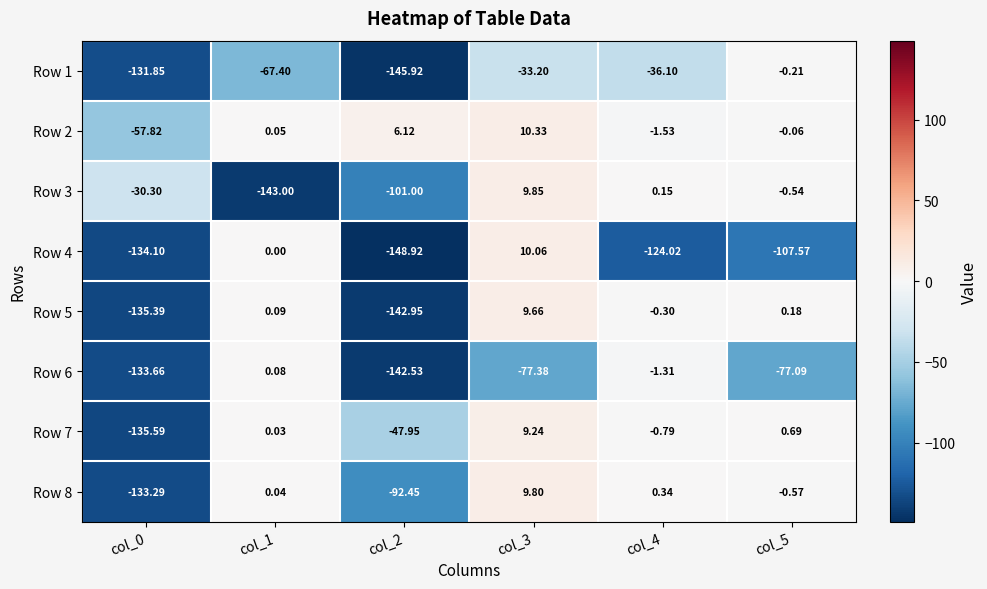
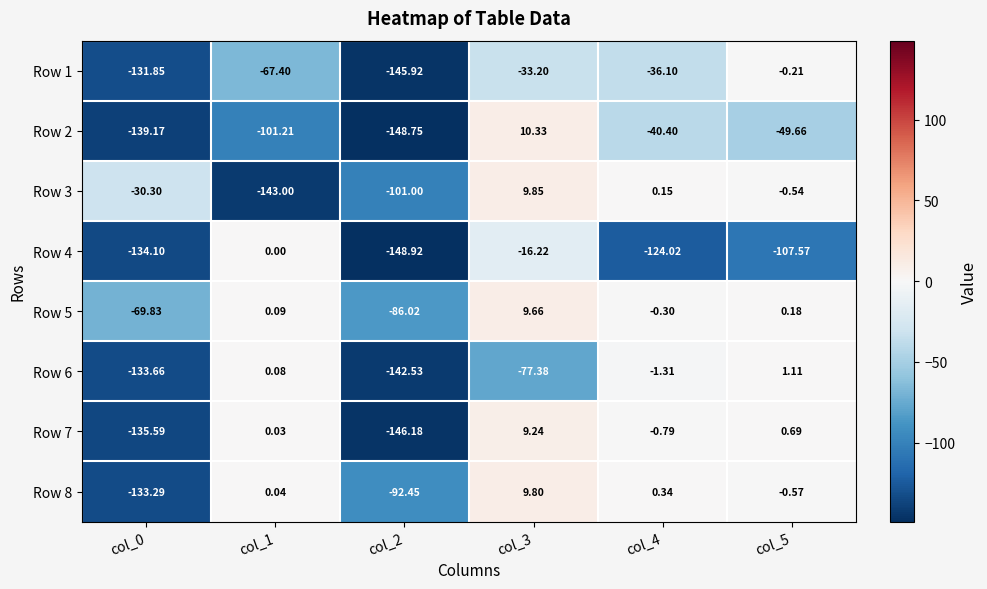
  {
    "Row 1": {
      "col_0": -131.85,
      "col_1": -67.40,
      "col_2": -145.92,
      "col_3": -33.20,
      "col_4": -36.10,
      "col_5": -0.21
    },
    "Row 2": {
-     "col_0": -57.82,
-     "col_1": 0.05,
-     "col_2": 6.12,
+     "col_0": -139.17,
+     "col_1": -101.21,
+     "col_2": -148.75,
      "col_3": 10.33,
-     "col_4": -1.53,
-     "col_5": -0.06
+     "col_4": -40.40,
+     "col_5": -49.66
    },
    "Row 3": {
      "col_0": -30.30,
      "col_1": -143.00,
      "col_2": -101.00,
      "col_3": 9.85,
      "col_4": 0.15,
      "col_5": -0.54
    },
    "Row 4": {
      "col_0": -134.10,
      "col_1": 0.00,
      "col_2": -148.92,
-     "col_3": 10.06,
+     "col_3": -16.22,
      "col_4": -124.02,
      "col_5": -107.57
    },
    "Row 5": {
-     "col_0": -135.39,
+     "col_0": -69.83,
      "col_1": 0.09,
-     "col_2": -142.95,
+     "col_2": -86.02,
      "col_3": 9.66,
      "col_4": -0.30,
      "col_5": 0.18
    },
    "Row 6": {
      "col_0": -133.66,
      "col_1": 0.08,
      "col_2": -142.53,
      "col_3": -77.38,
      "col_4": -1.31,
-     "col_5": -77.09
+     "col_5": 1.11
    },
    "Row 7": {
      "col_0": -135.59,
      "col_1": 0.03,
-     "col_2": -47.95,
+     "col_2": -146.18,
      "col_3": 9.24,
      "col_4": -0.79,
      "col_5": 0.69
    },
    "Row 8": {
      "col_0": -133.29,
      "col_1": 0.04,
      "col_2": -92.45,
      "col_3": 9.80,
      "col_4": 0.34,
      "col_5": -0.57
    }
  }
